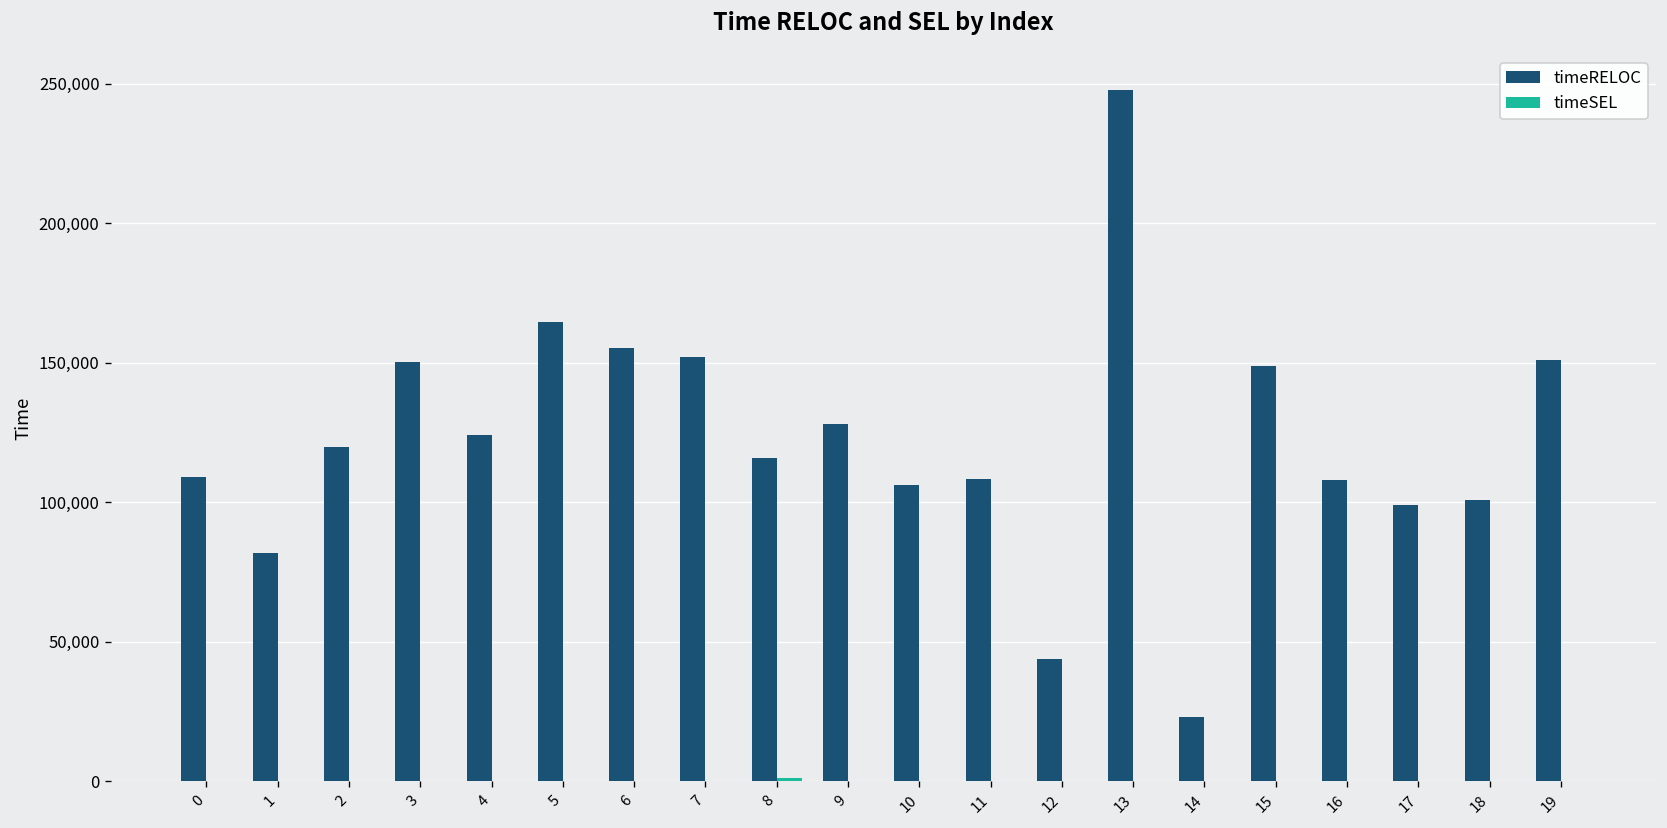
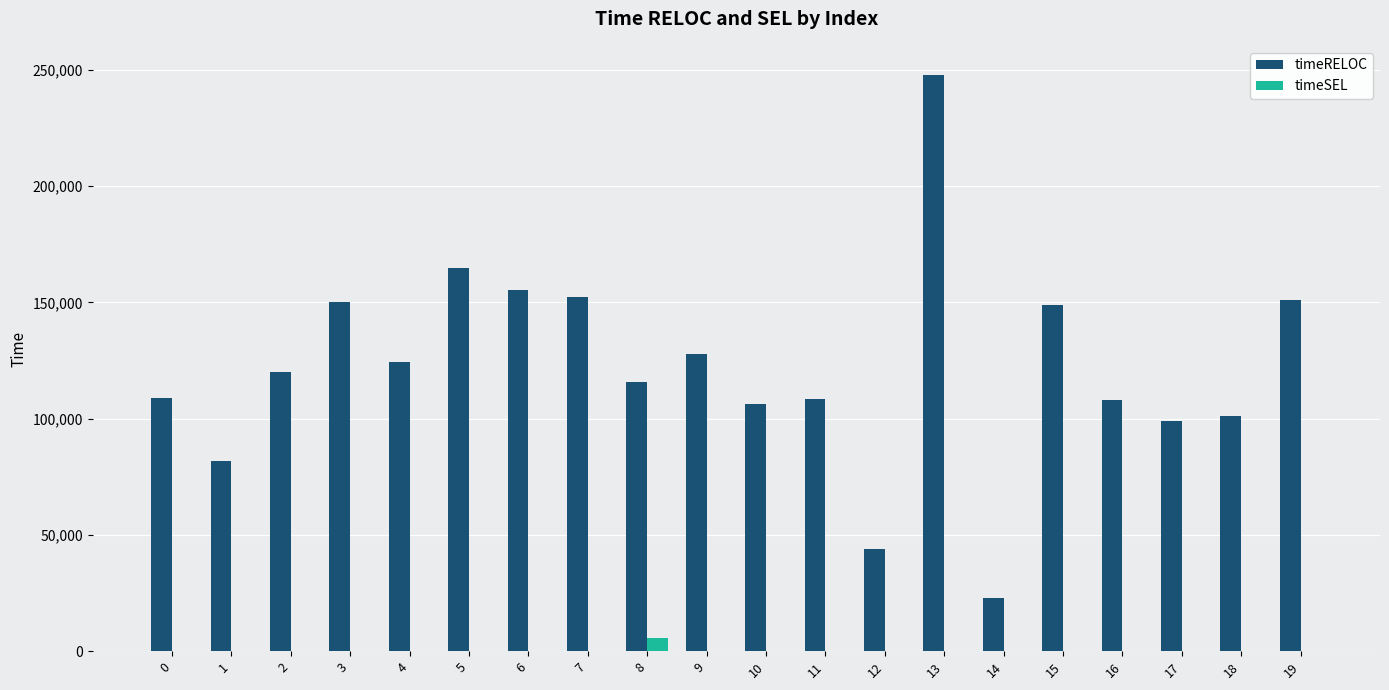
  {
    "timeRELOC": {
      "0": "109,000",
      "1": "82,000",
      "2": "120,000",
      "3": "150,000",
      "4": "124,000",
      "5": "165,000",
      "6": "155,000",
      "7": "152,000",
      "8": "116,000",
      "9": "128,000",
      "10": "106,000",
      "11": "108,000",
      "12": "44,000",
      "13": "248,000",
      "14": "23,000",
      "15": "149,000",
      "16": "108,000",
      "17": "99,000",
      "18": "101,000",
      "19": "151,000"
    },
    "timeSEL": {
      "0": "0",
      "1": "0",
      "2": "0",
      "3": "0",
      "4": "0",
      "5": "0",
      "6": "0",
      "7": "0",
-     "8": "1,000",
+     "8": "5,000",
      "9": "0",
      "10": "0",
      "11": "0",
      "12": "0",
      "13": "0",
      "14": "0",
      "15": "0",
      "16": "0",
      "17": "0",
      "18": "0",
      "19": "0"
    }
  }
